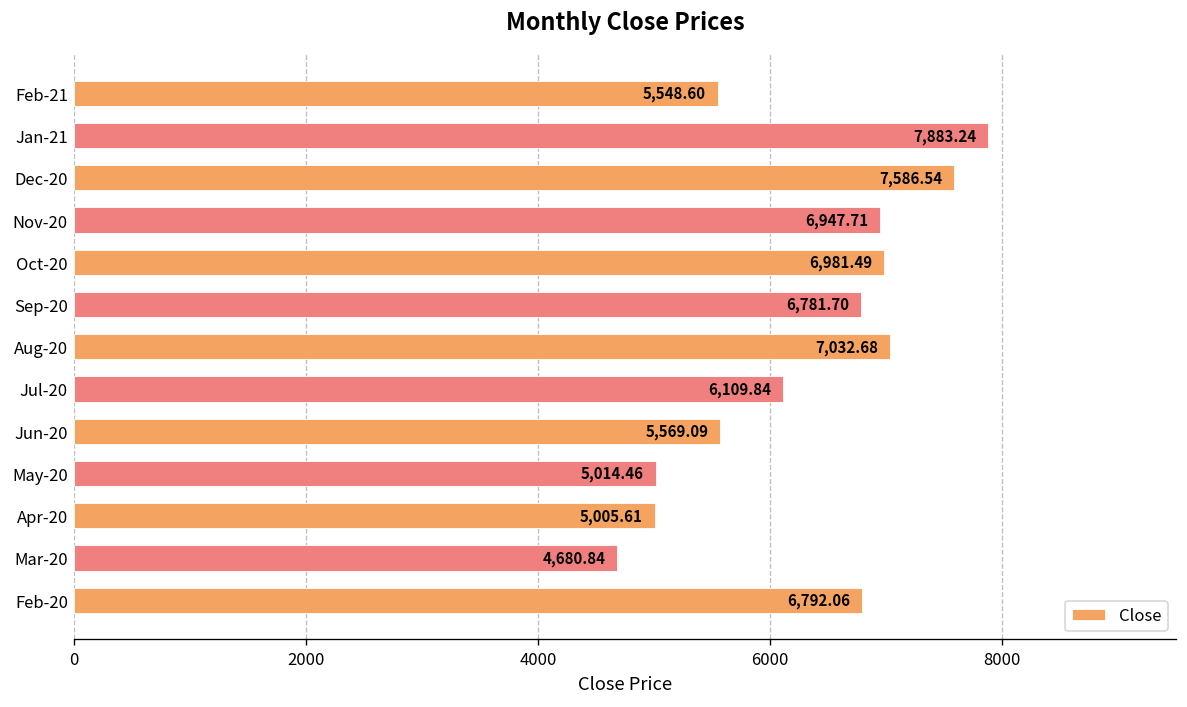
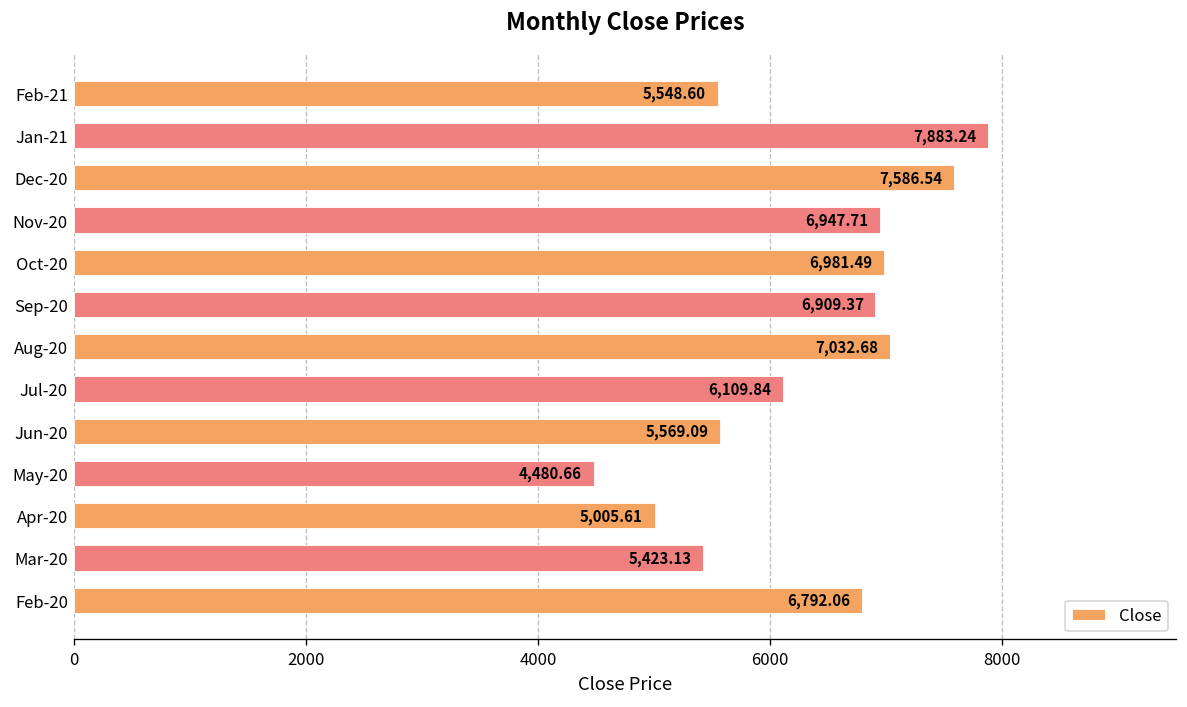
  {
    "Feb-21": "5,548.60",
    "Jan-21": "7,883.24",
    "Dec-20": "7,586.54",
    "Nov-20": "6,947.71",
    "Oct-20": "6,981.49",
-   "Sep-20": "6,781.70",
+   "Sep-20": "6,909.37",
    "Aug-20": "7,032.68",
    "Jul-20": "6,109.84",
    "Jun-20": "5,569.09",
-   "May-20": "5,014.46",
+   "May-20": "4,480.66",
    "Apr-20": "5,005.61",
-   "Mar-20": "4,680.84",
+   "Mar-20": "5,423.13",
    "Feb-20": "6,792.06"
  }
